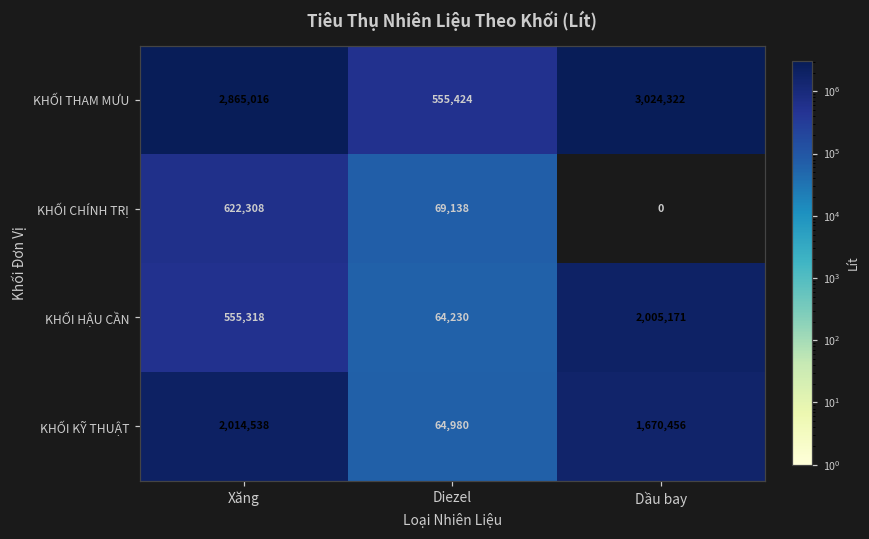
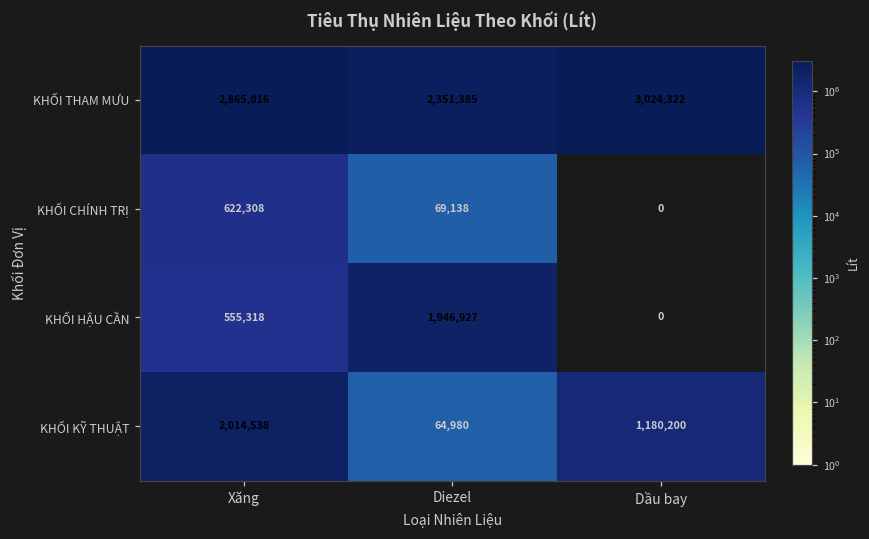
  {
    "KHỐI THAM MƯU": {
      "Xăng": "2,865,016",
-     "Diezel": "555,424",
+     "Diezel": "2,351,385",
      "Dầu bay": "3,024,322"
    },
    "KHỐI CHÍNH TRỊ": {
      "Xăng": "622,308",
      "Diezel": "69,138",
      "Dầu bay": "0"
    },
    "KHỐI HẬU CẦN": {
      "Xăng": "555,318",
-     "Diezel": "64,230",
-     "Dầu bay": "2,005,171"
+     "Diezel": "1,946,927",
+     "Dầu bay": "0"
    },
    "KHỐI KỸ THUẬT": {
      "Xăng": "2,014,538",
      "Diezel": "64,980",
-     "Dầu bay": "1,670,456"
+     "Dầu bay": "1,180,200"
    }
  }
